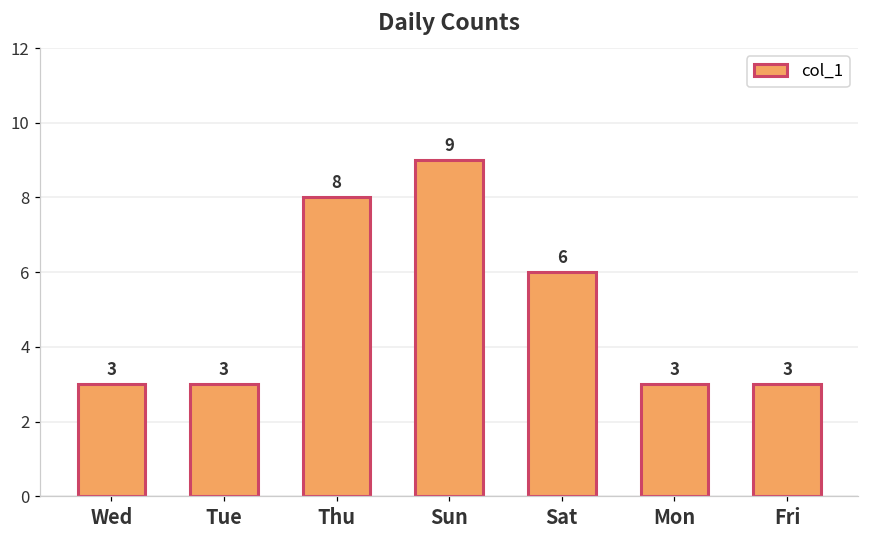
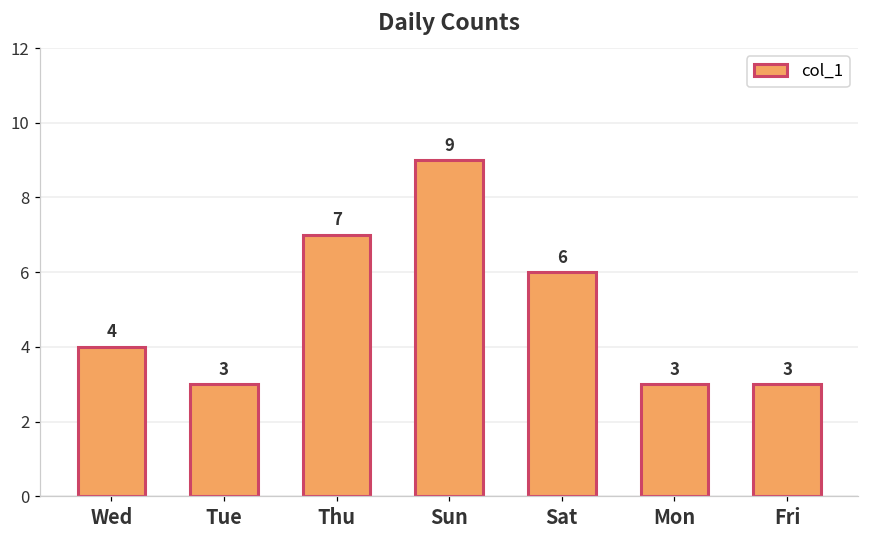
  {
-   "Wed": 3,
+   "Wed": 4,
    "Tue": 3,
-   "Thu": 8,
+   "Thu": 7,
    "Sun": 9,
    "Sat": 6,
    "Mon": 3,
    "Fri": 3
  }
